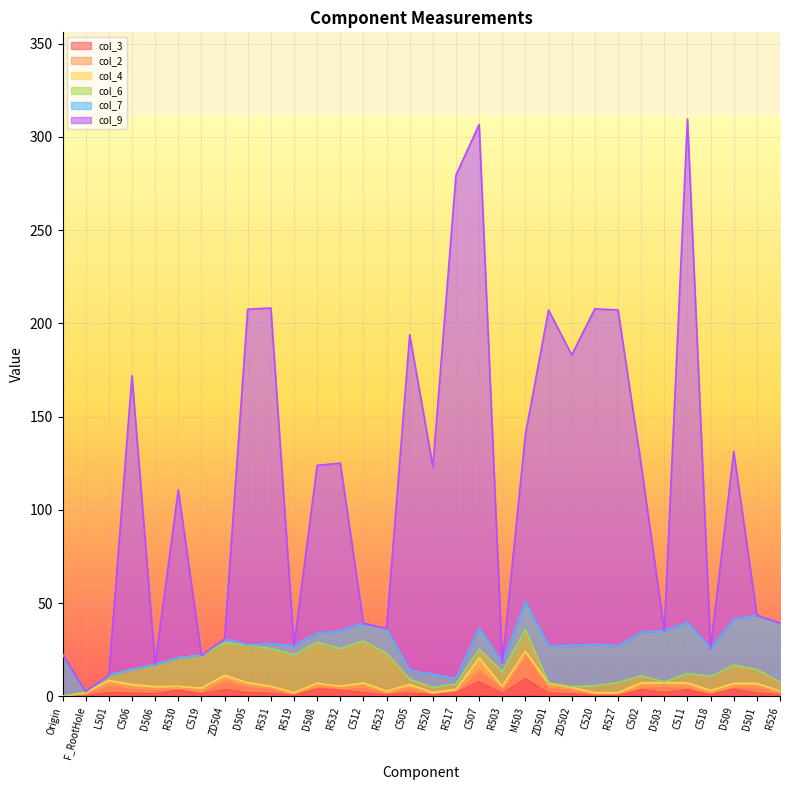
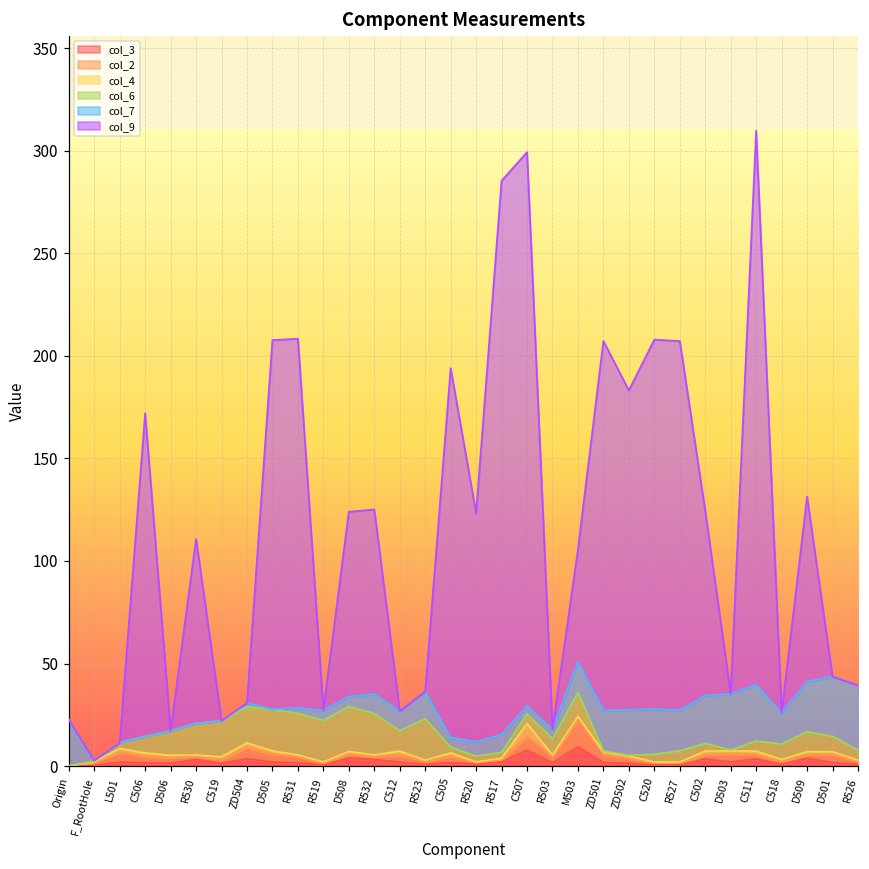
  {
    "col_6": {
      "ZD504": 18,
      "R531": 20,
      "R519": 20,
      "D508": 22,
      "R532": 20,
-     "C512": 23,
+     "C512": 10,
      "R523": 20,
      "C505": 3,
      "R520": 3,
      "R517": 3,
      "C507": 5,
      "R503": 8,
      "M503": 12,
      "C520": 4,
      "R527": 5,
      "C502": 4,
      "C511": 5,
      "C518": 7,
      "D509": 10,
      "D501": 8,
      "R526": 5
    },
    "col_7": {
      "R531": 3,
      "D508": 5,
      "R532": 9,
      "C505": 5,
      "R520": 7,
-     "R517": 3,
-     "C507": 11,
+     "R517": 9,
+     "C507": 4,
      "M503": 15,
      "ZD501": 20,
      "ZD502": 22,
      "C520": 22,
      "R527": 20,
      "C502": 23,
      "C511": 27,
      "D509": 25
    },
    "col_9": {
      "C506": 158,
      "R530": 90,
      "D505": 180,
      "R531": 180,
      "D508": 90,
      "R532": 90,
      "C505": 180,
      "R520": 111,
      "R517": 270,
      "C507": 270,
-     "M503": 90,
+     "M503": 55,
      "ZD501": 180,
      "ZD502": 156,
      "C520": 180,
      "R527": 180,
      "C502": 90,
      "C511": 270,
      "D509": 90
    }
  }
